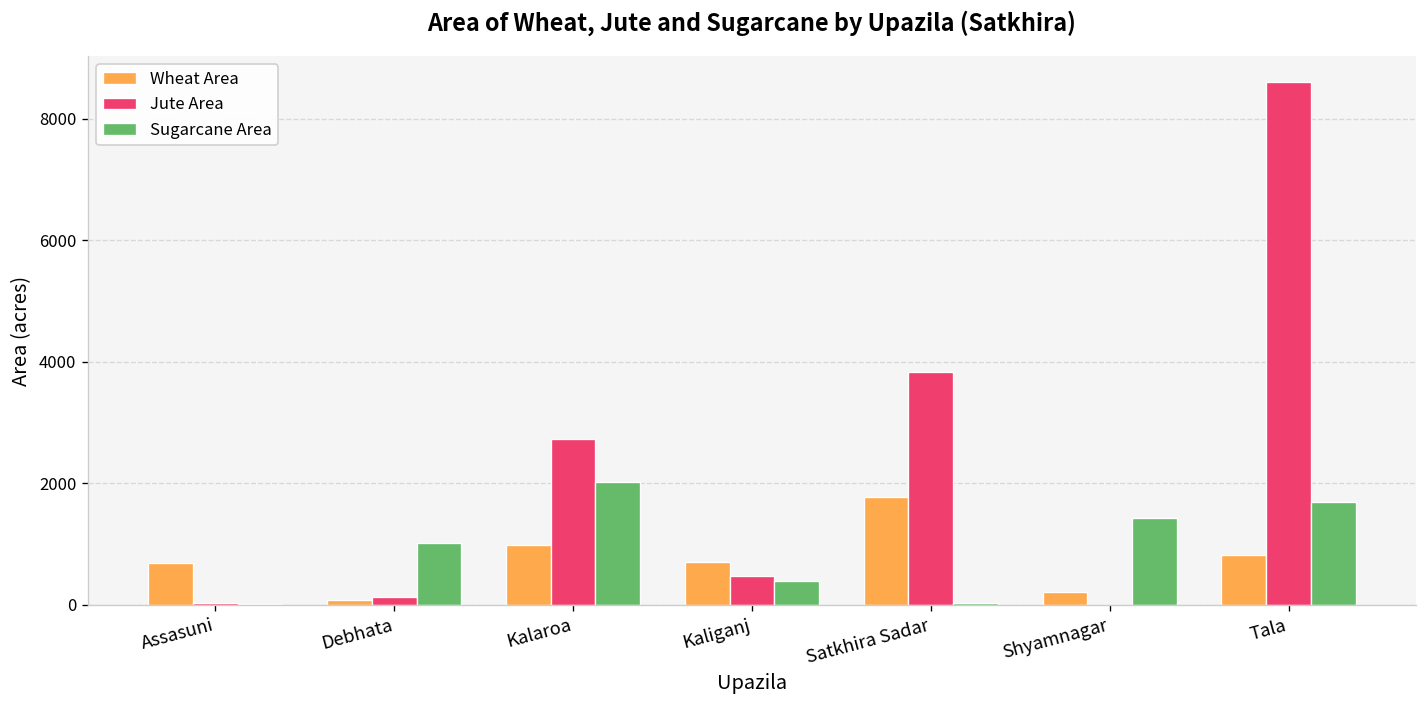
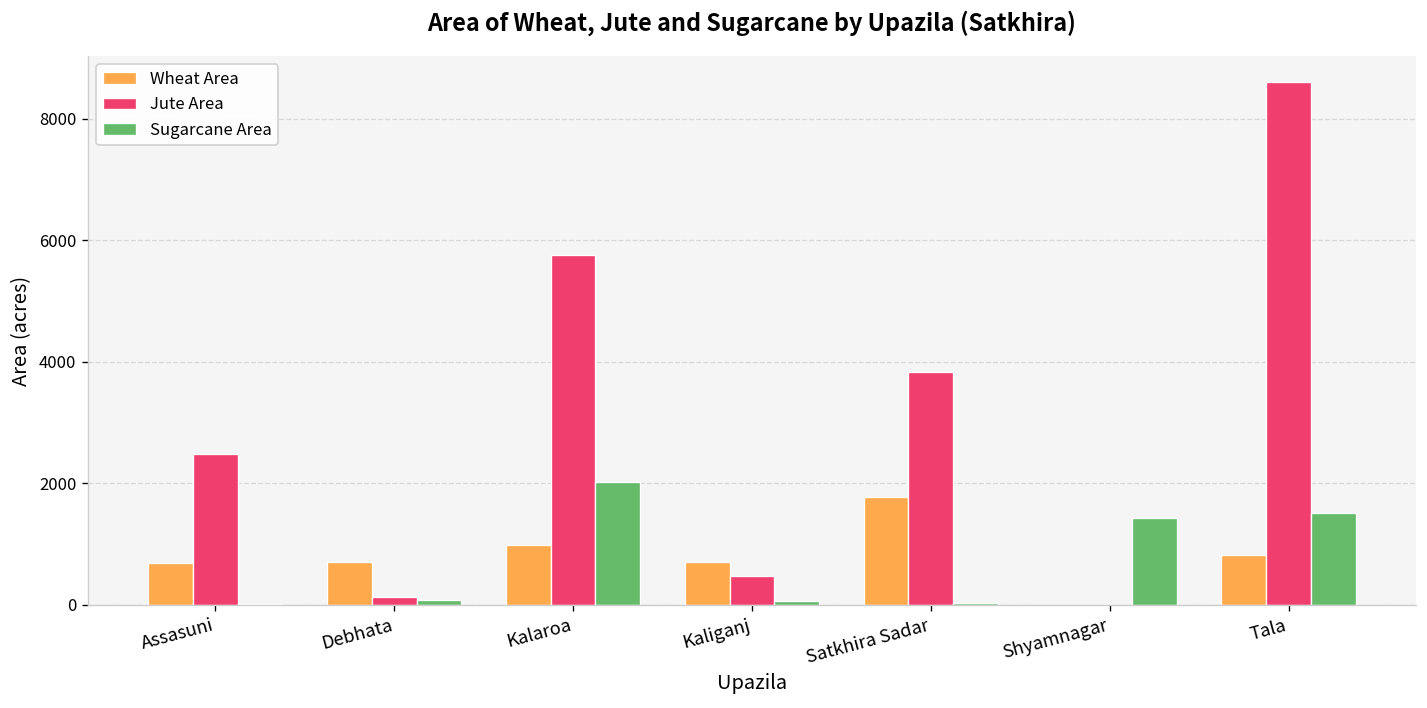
  {
    "Wheat Area": {
      "Assasuni": 700,
-     "Debhata": 100,
+     "Debhata": 700,
      "Kalaroa": 1000,
      "Kaliganj": 700,
      "Satkhira Sadar": 1800,
-     "Shyamnagar": 200,
+     "Shyamnagar": 0,
      "Tala": 800
    },
    "Jute Area": {
-     "Assasuni": 0,
+     "Assasuni": 2500,
      "Debhata": 100,
-     "Kalaroa": 2700,
+     "Kalaroa": 5800,
      "Kaliganj": 500,
      "Satkhira Sadar": 3800,
      "Shyamnagar": 0,
      "Tala": 8600
    },
    "Sugarcane Area": {
-     "Debhata": 1000,
+     "Debhata": 100,
      "Kalaroa": 2000,
-     "Kaliganj": 400,
+     "Kaliganj": 100,
      "Shyamnagar": 1400,
-     "Tala": 1700
+     "Tala": 1500
    }
  }
